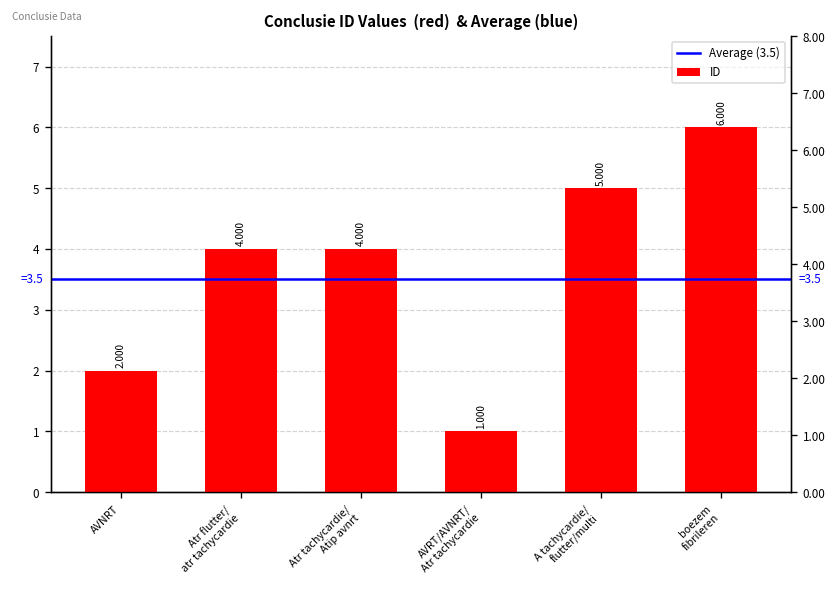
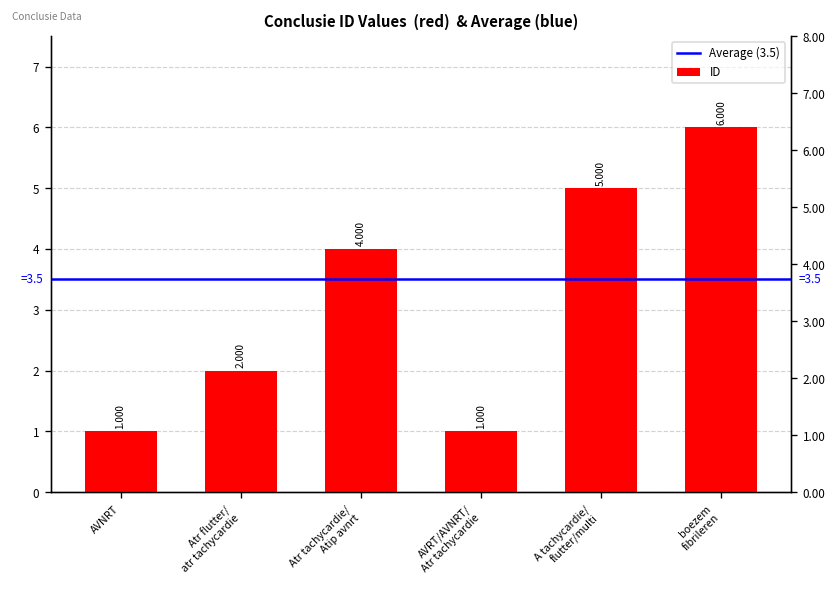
  {
-   "AVNRT": 2.000,
-   "Atr flutter/ atr tachycardie": 4.000,
+   "AVNRT": 1.000,
+   "Atr flutter/ atr tachycardie": 2.000,
    "Atr tachycardie/ Atip avnrt": 4.000,
    "AVRT/AVNRT/ Atr tachycardie": 1.000,
    "A tachycardie/ flutter/multi": 5.000,
    "boezem fibrileren": 6.000
  }
